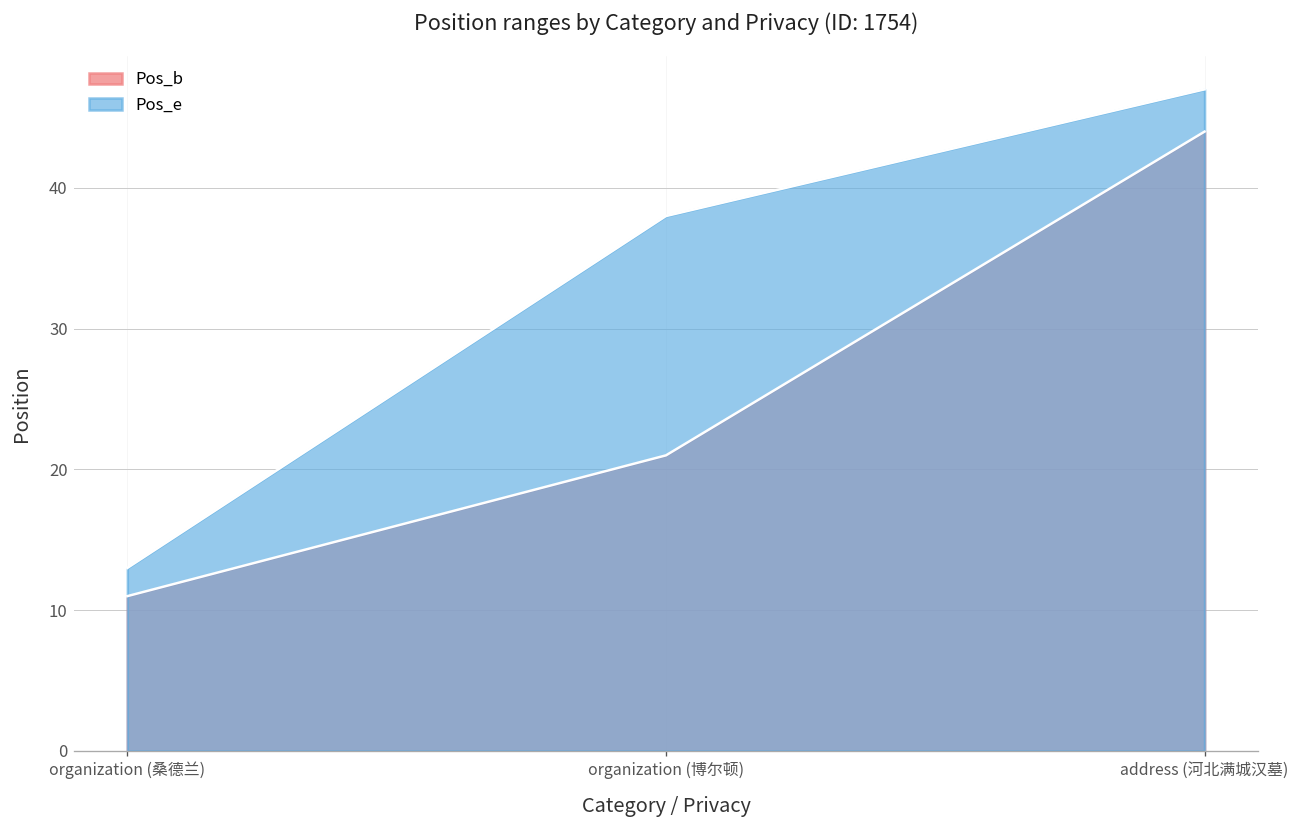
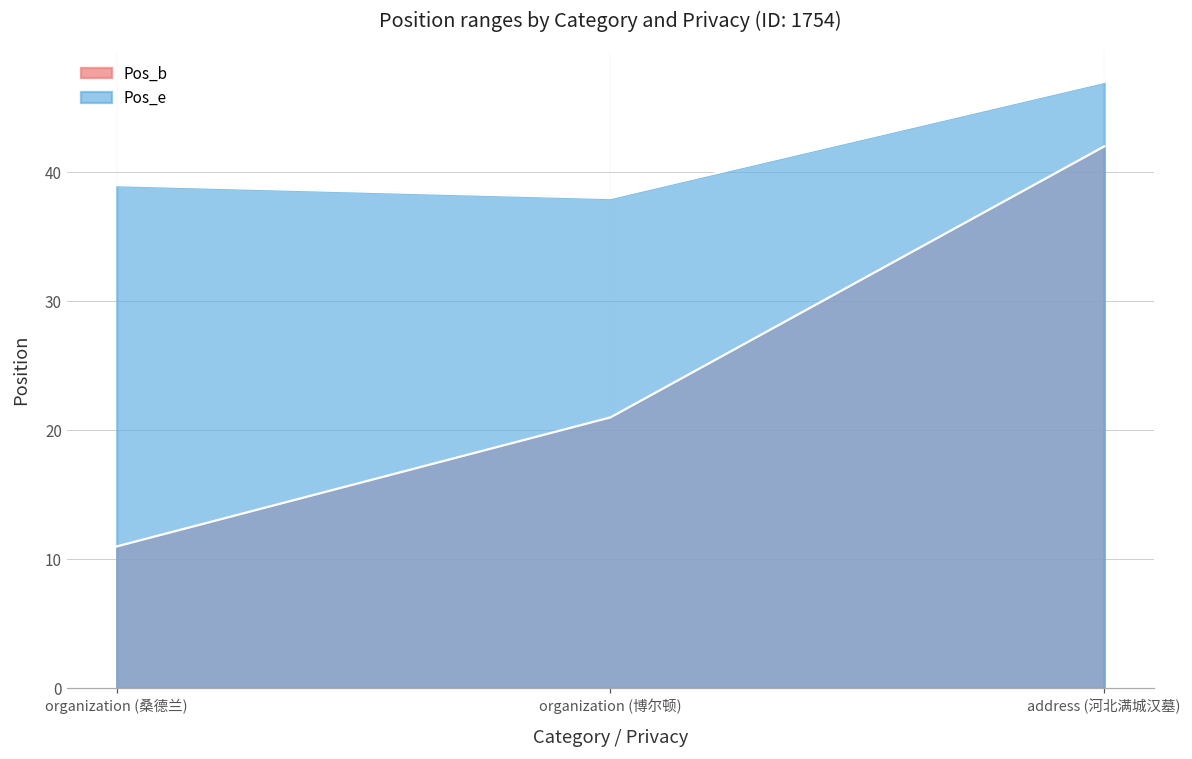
  {
    "Pos_b": {
      "organization (桑德兰)": 11,
      "organization (博尔顿)": 21,
-     "address (河北满城汉墓)": 44
+     "address (河北满城汉墓)": 42
    },
    "Pos_e": {
-     "organization (桑德兰)": 13,
+     "organization (桑德兰)": 39,
      "organization (博尔顿)": 38,
      "address (河北满城汉墓)": 47
    }
  }
